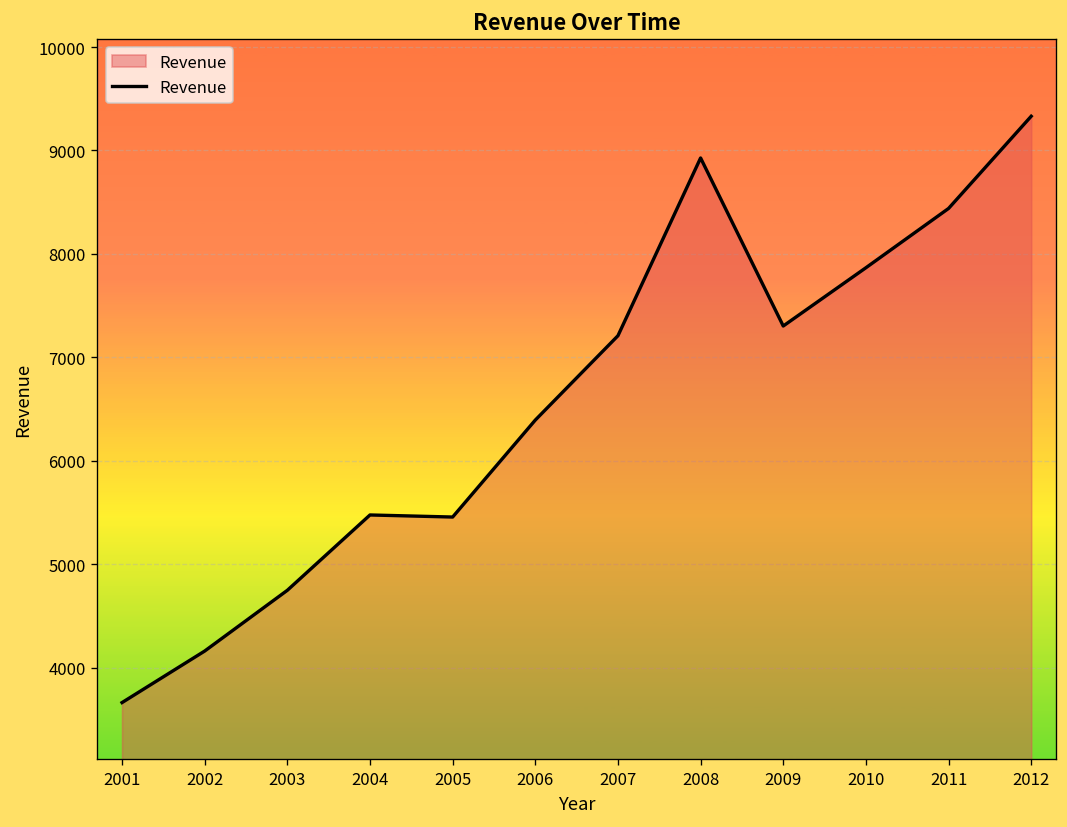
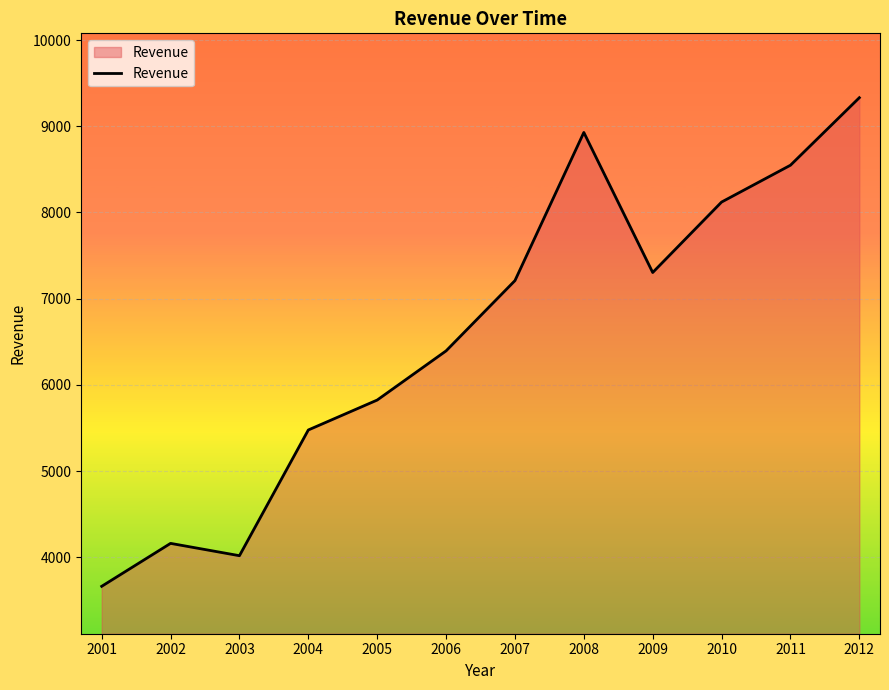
  {
    "2001": 3700,
    "2002": 4200,
-   "2003": 4800,
+   "2003": 4000,
    "2004": 5500,
-   "2005": 5500,
+   "2005": 5800,
    "2006": 6400,
    "2007": 7200,
    "2008": 8900,
    "2009": 7300,
-   "2010": 7900,
-   "2011": 8400,
+   "2010": 8100,
+   "2011": 8500,
    "2012": 9300
  }
